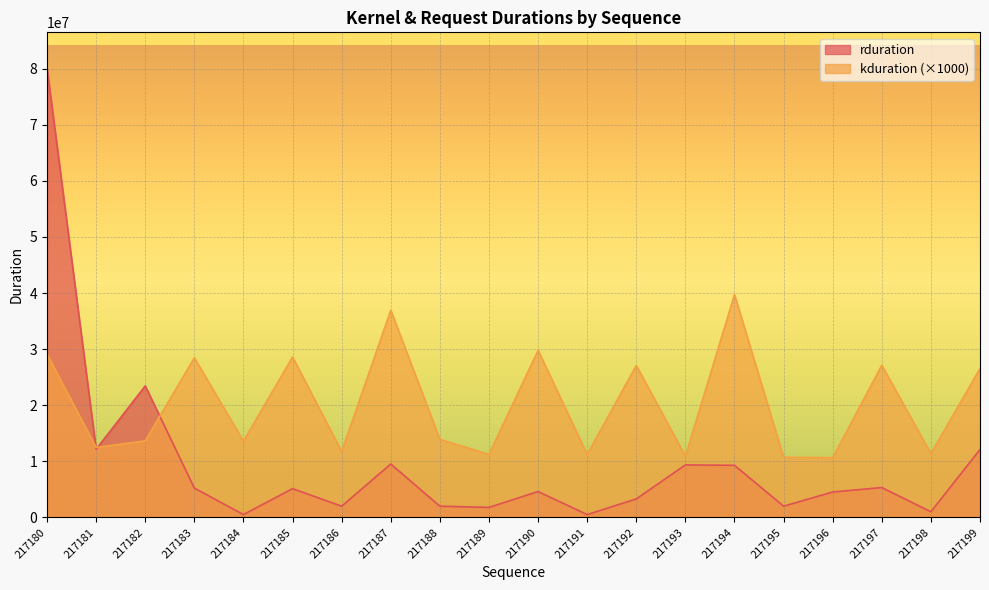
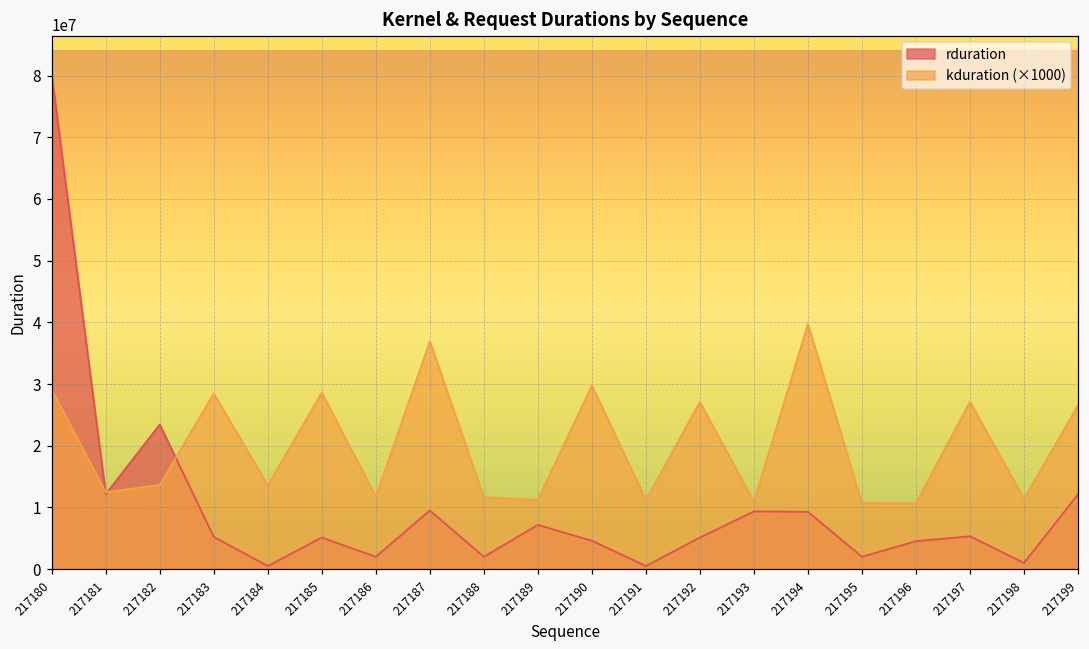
  {
    "rduration": {
      "217180": 80000000,
      "217182": 23000000,
      "217183": 5000000,
      "217184": 1000000,
      "217185": 5000000,
      "217186": 2000000,
      "217187": 10000000,
      "217188": 2000000,
-     "217189": 2000000,
+     "217189": 7000000,
      "217190": 5000000,
      "217191": 1000000,
-     "217192": 3000000,
+     "217192": 5000000,
      "217193": 9000000,
      "217194": 9000000,
      "217195": 2000000,
      "217196": 5000000,
      "217197": 5000000,
      "217198": 1000000,
      "217199": 12000000
    },
    "kduration (×1000)": {
      "217180": 29000000,
      "217182": 14000000,
      "217183": 28000000,
      "217184": 14000000,
      "217185": 29000000,
      "217186": 12000000,
      "217187": 37000000,
-     "217188": 14000000,
+     "217188": 12000000,
      "217189": 11000000,
      "217190": 30000000,
      "217191": 11000000,
      "217192": 27000000,
      "217193": 11000000,
      "217194": 40000000,
      "217195": 11000000,
      "217196": 11000000,
      "217197": 27000000,
      "217198": 11000000,
      "217199": 27000000
    }
  }
